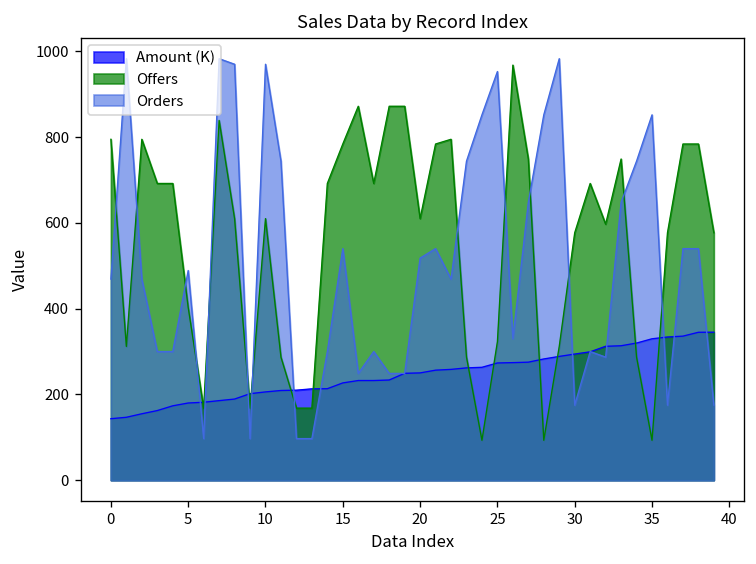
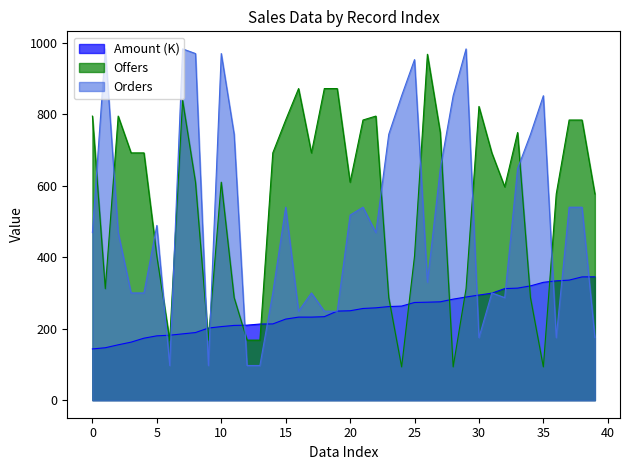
  {
    "Amount (K)": {
      "0": 140,
      "5": 180,
      "10": 210,
      "15": 230,
      "20": 250,
      "25": 270,
      "30": 290,
      "35": 330
    },
    "Offers": {
      "0": 800,
      "5": 400,
      "10": 610,
      "15": 780,
      "20": 610,
-     "25": 320,
-     "30": 580,
+     "25": 400,
+     "30": 820,
      "35": 90
    },
    "Orders": {
      "0": 470,
      "5": 490,
      "10": 970,
      "15": 540,
      "20": 520,
      "25": 950,
      "30": 180,
      "35": 850
    }
  }
